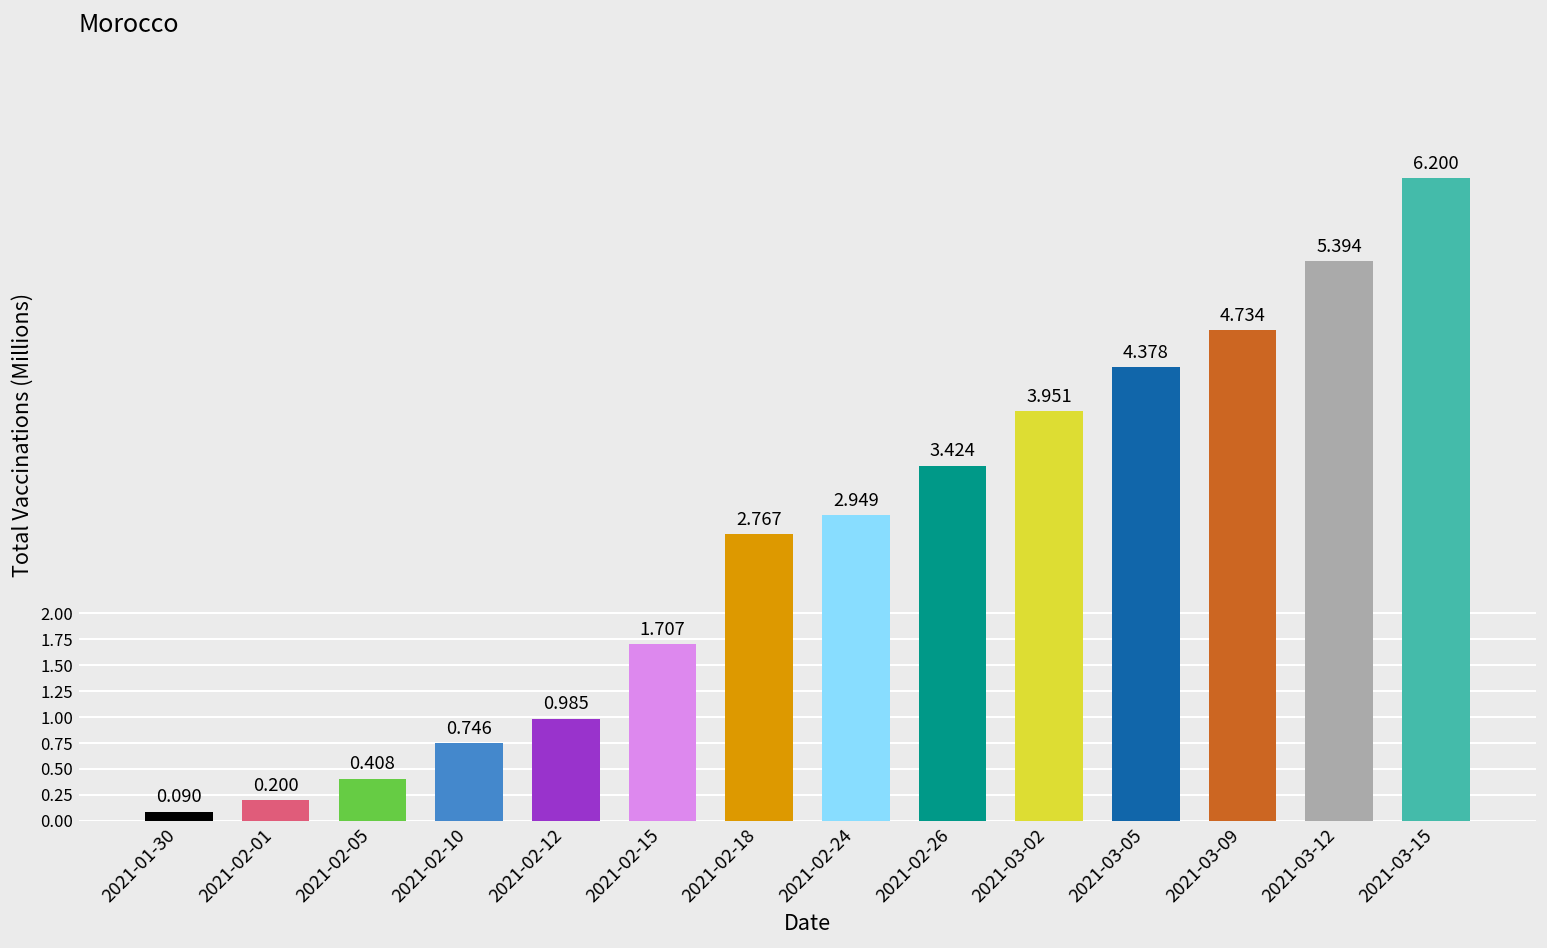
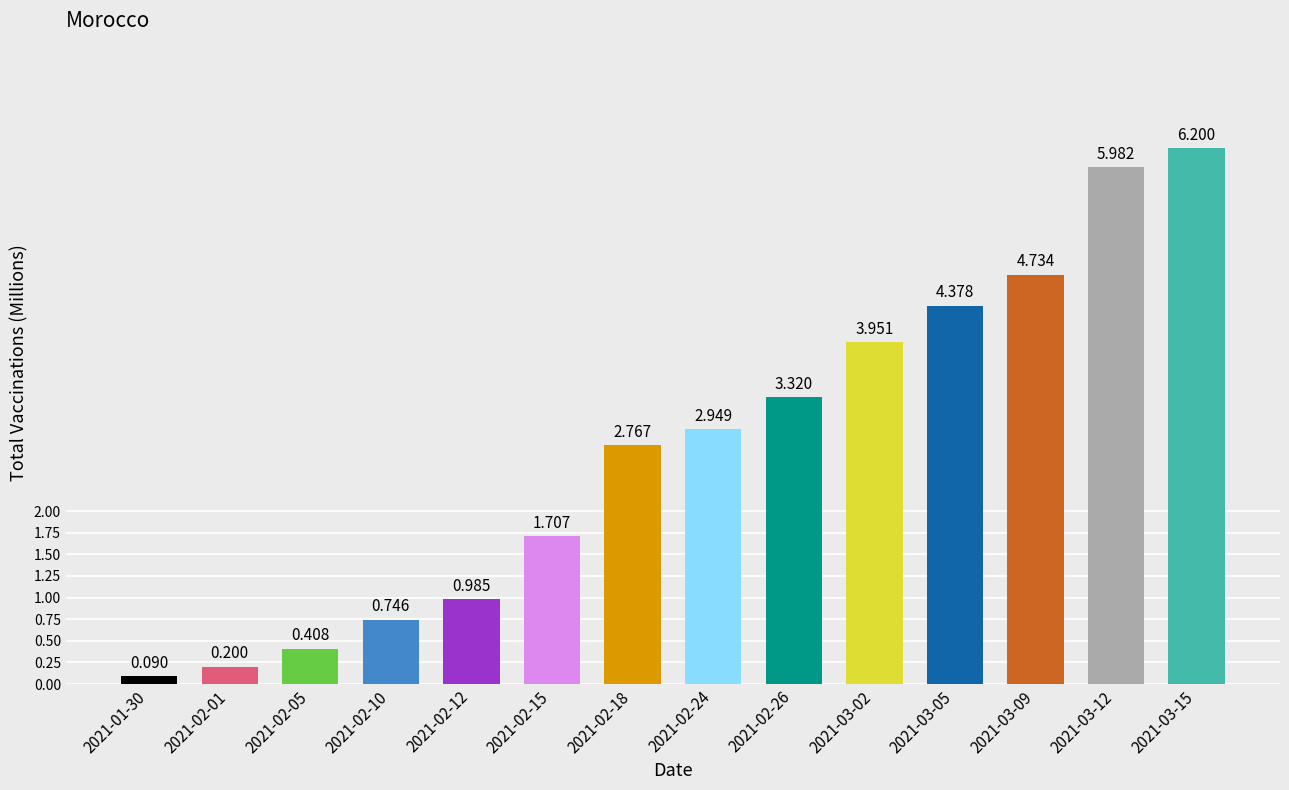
  {
    "2021-01-30": 0.090,
    "2021-02-01": 0.200,
    "2021-02-05": 0.408,
    "2021-02-10": 0.746,
    "2021-02-12": 0.985,
    "2021-02-15": 1.707,
    "2021-02-18": 2.767,
    "2021-02-24": 2.949,
-   "2021-02-26": 3.424,
+   "2021-02-26": 3.320,
    "2021-03-02": 3.951,
    "2021-03-05": 4.378,
    "2021-03-09": 4.734,
-   "2021-03-12": 5.394,
+   "2021-03-12": 5.982,
    "2021-03-15": 6.200
  }
